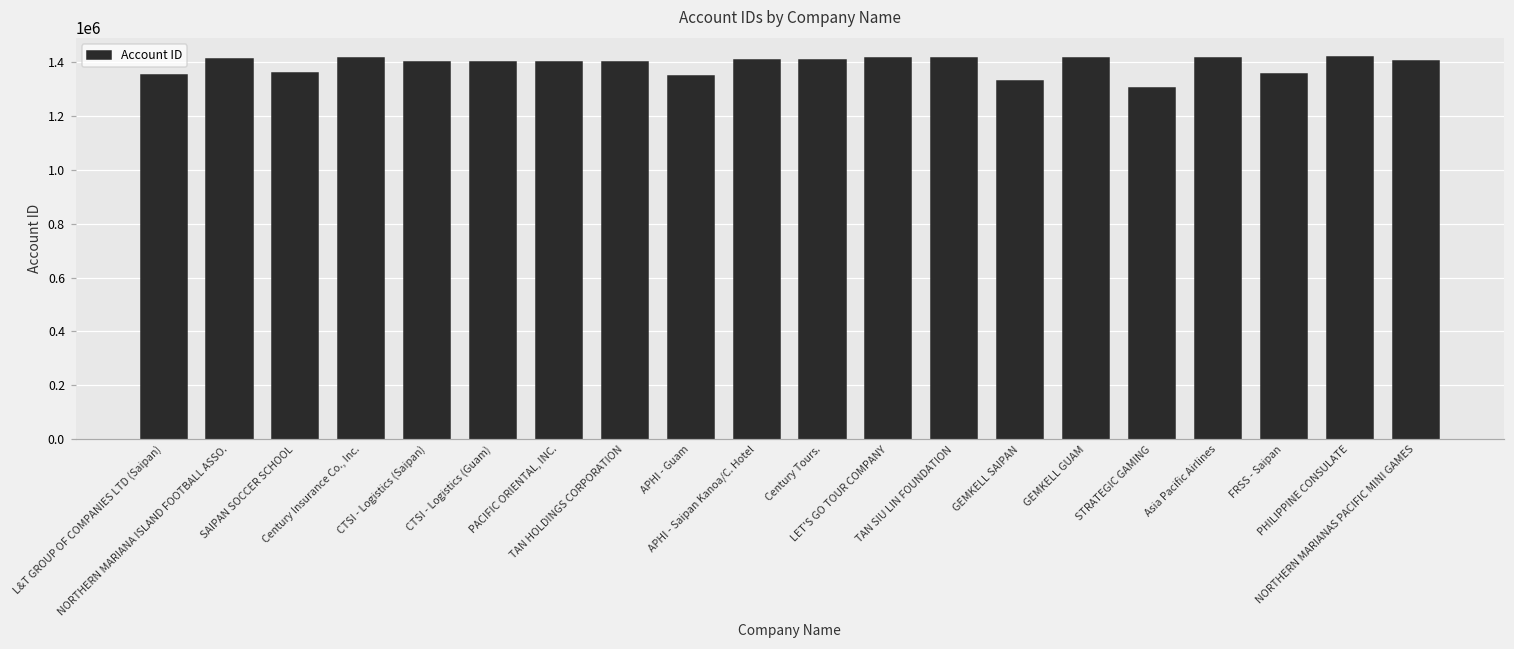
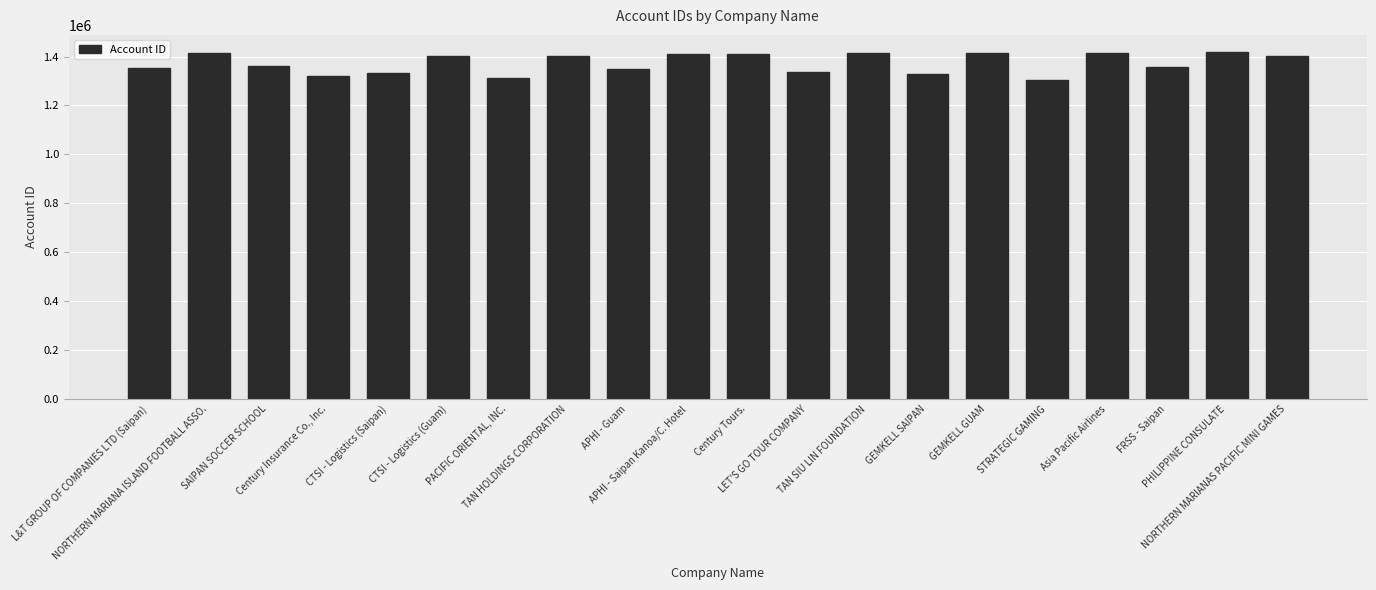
  {
    "L&T GROUP OF COMPANIES LTD (Saipan)": 1350000,
    "NORTHERN MARIANA ISLAND FOOTBALL ASSO.": 1410000,
    "SAIPAN SOCCER SCHOOL": 1360000,
-   "Century Insurance Co., Inc.": 1410000,
-   "CTSI - Logistics (Saipan)": 1400000,
+   "Century Insurance Co., Inc.": 1320000,
+   "CTSI - Logistics (Saipan)": 1330000,
    "CTSI - Logistics (Guam)": 1400000,
-   "PACIFIC ORIENTAL, INC.": 1400000,
+   "PACIFIC ORIENTAL, INC.": 1310000,
    "TAN HOLDINGS CORPORATION": 1400000,
    "APHI - Guam": 1350000,
    "APHI - Saipan Kanoa/C. Hotel": 1410000,
    "Century Tours.": 1410000,
-   "LET'S GO TOUR COMPANY": 1410000,
+   "LET'S GO TOUR COMPANY": 1330000,
    "TAN SIU LIN FOUNDATION": 1420000,
    "GEMKELL SAIPAN": 1330000,
    "GEMKELL GUAM": 1420000,
    "STRATEGIC GAMING": 1300000,
    "Asia Pacific Airlines": 1420000,
    "FRSS - Saipan": 1360000,
    "PHILIPPINE CONSULATE": 1420000,
    "NORTHERN MARIANAS PACIFIC MINI GAMES": 1400000
  }
